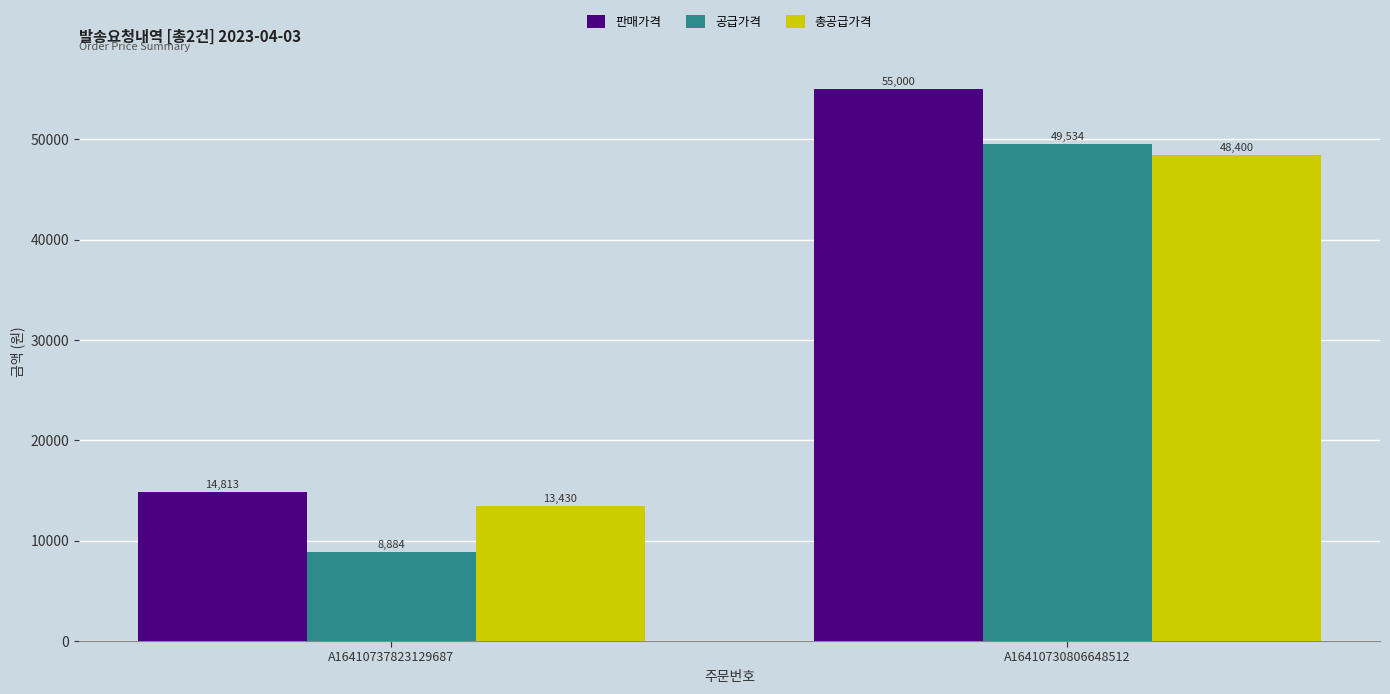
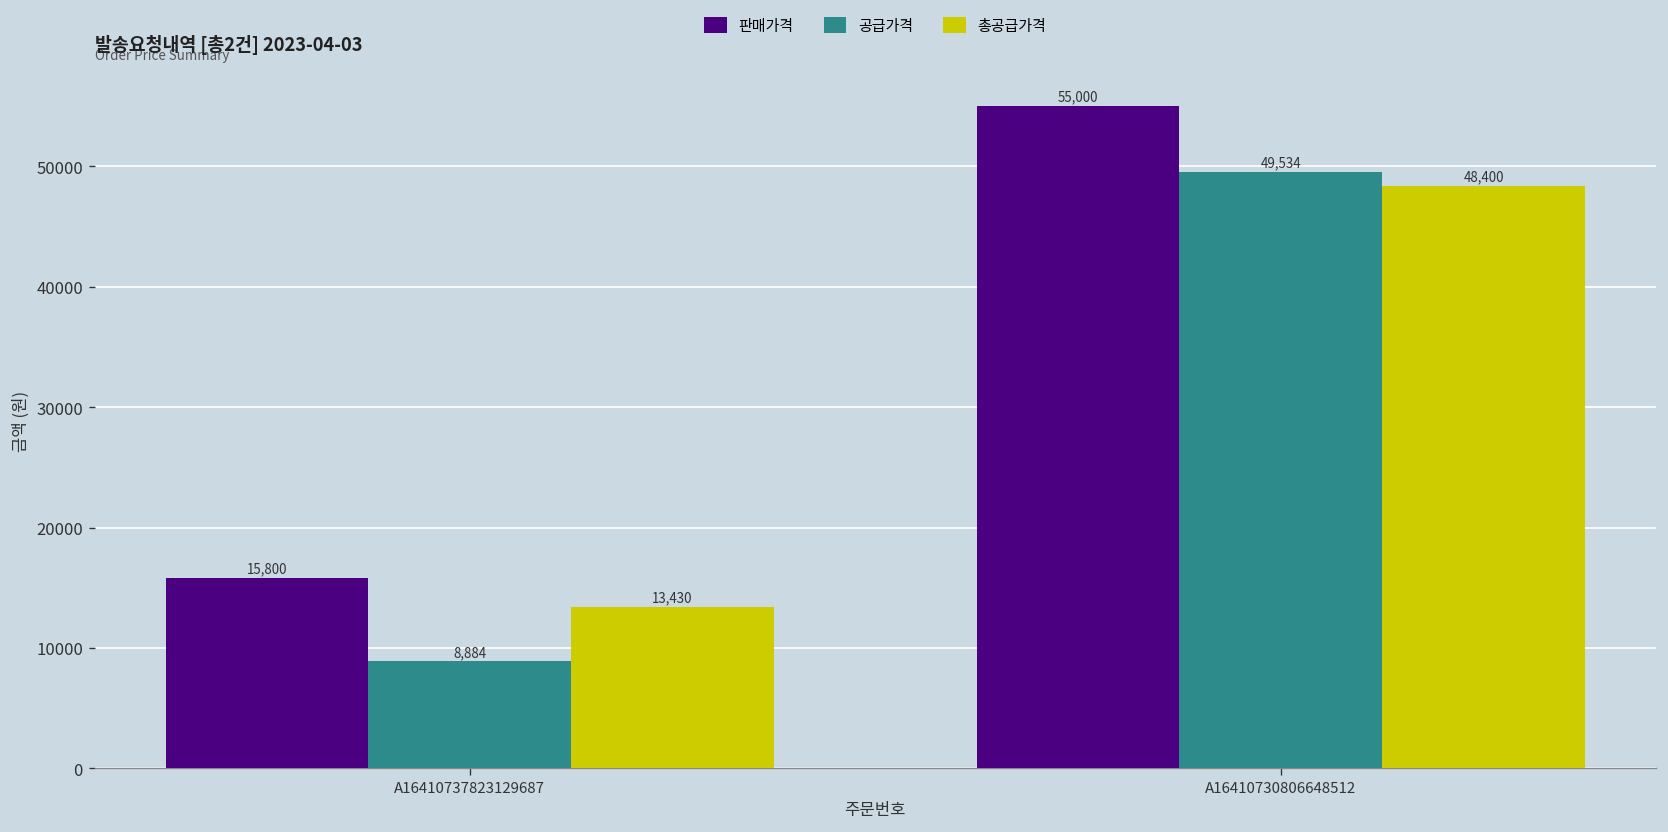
  {
    "판매가격": {
-     "A16410737823129687": "14,813",
+     "A16410737823129687": "15,800",
      "A16410730806648512": "55,000"
    },
    "공급가격": {
      "A16410737823129687": "8,884",
      "A16410730806648512": "49,534"
    },
    "총공급가격": {
      "A16410737823129687": "13,430",
      "A16410730806648512": "48,400"
    }
  }
